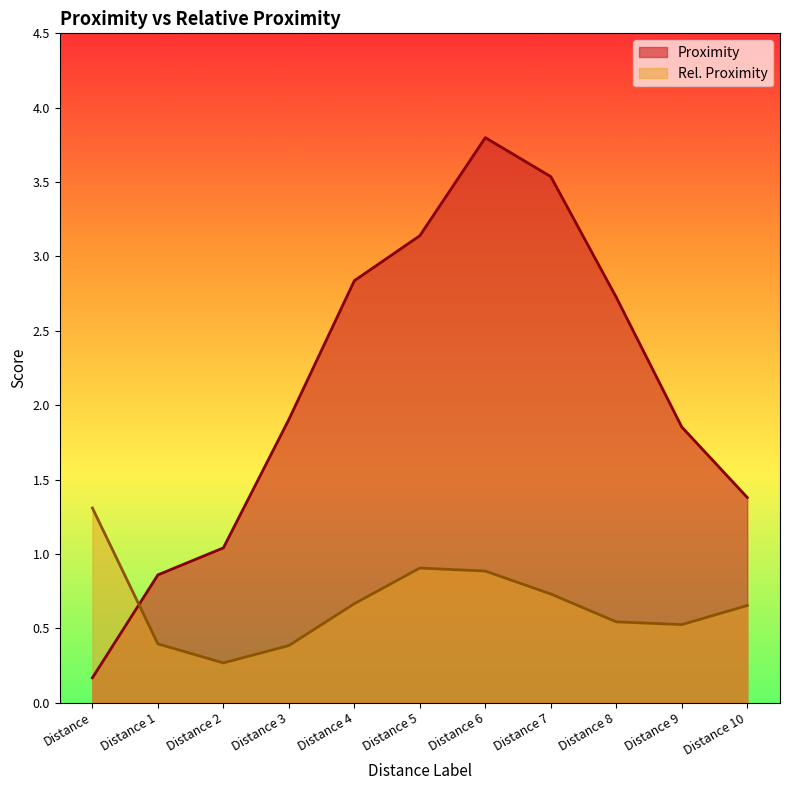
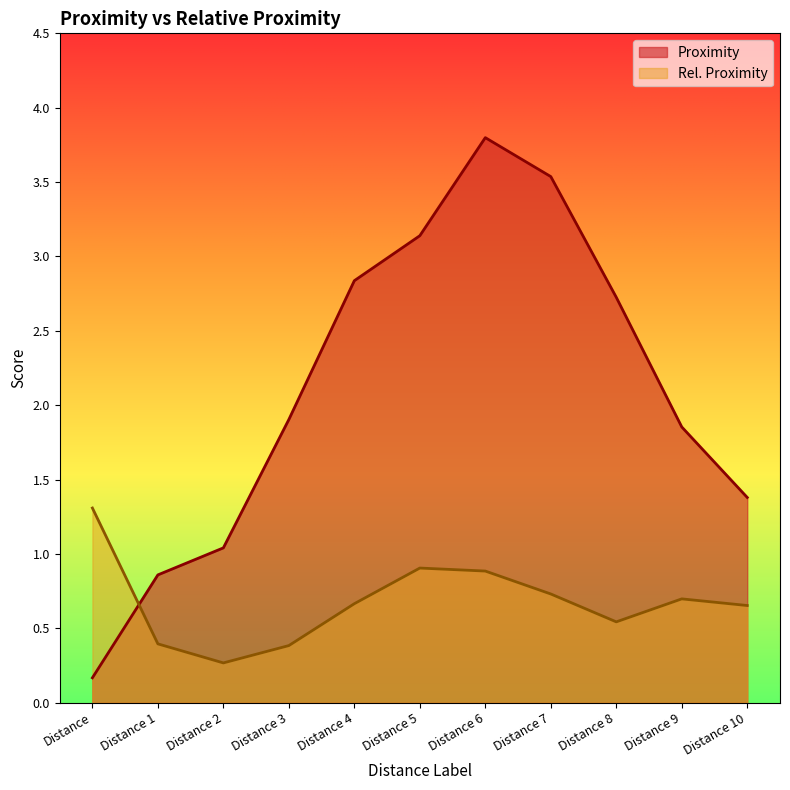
  {
    "Proximity": {
      "Distance": 0.17,
      "Distance 1": 0.86,
      "Distance 2": 1.04,
      "Distance 3": 1.90,
      "Distance 4": 2.84,
      "Distance 5": 3.14,
      "Distance 6": 3.80,
      "Distance 7": 3.54,
      "Distance 8": 2.73,
      "Distance 9": 1.85,
      "Distance 10": 1.38
    },
    "Rel. Proximity": {
      "Distance": 1.31,
      "Distance 1": 0.40,
      "Distance 2": 0.27,
      "Distance 3": 0.38,
      "Distance 4": 0.67,
      "Distance 5": 0.91,
      "Distance 6": 0.89,
      "Distance 7": 0.73,
      "Distance 8": 0.54,
-     "Distance 9": 0.53,
+     "Distance 9": 0.70,
      "Distance 10": 0.65
    }
  }
